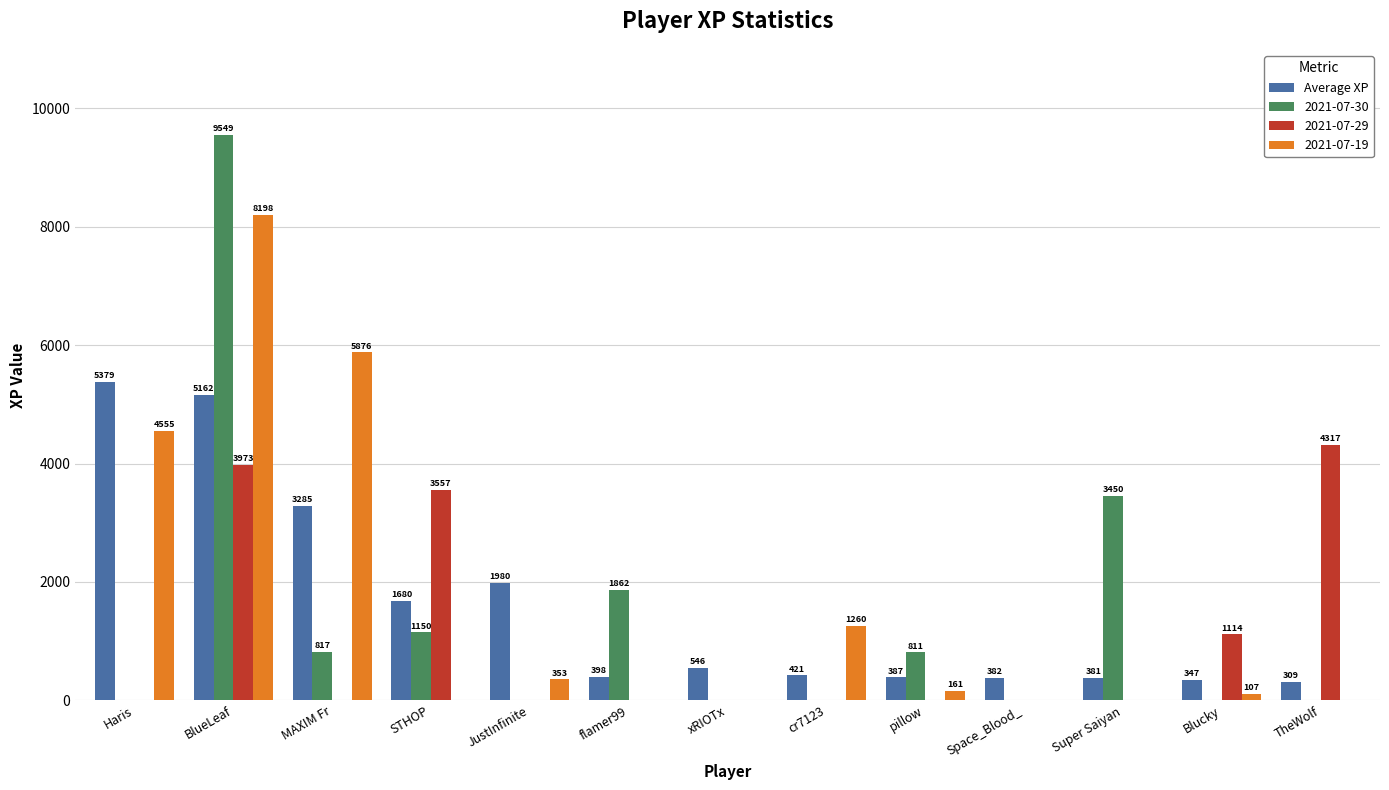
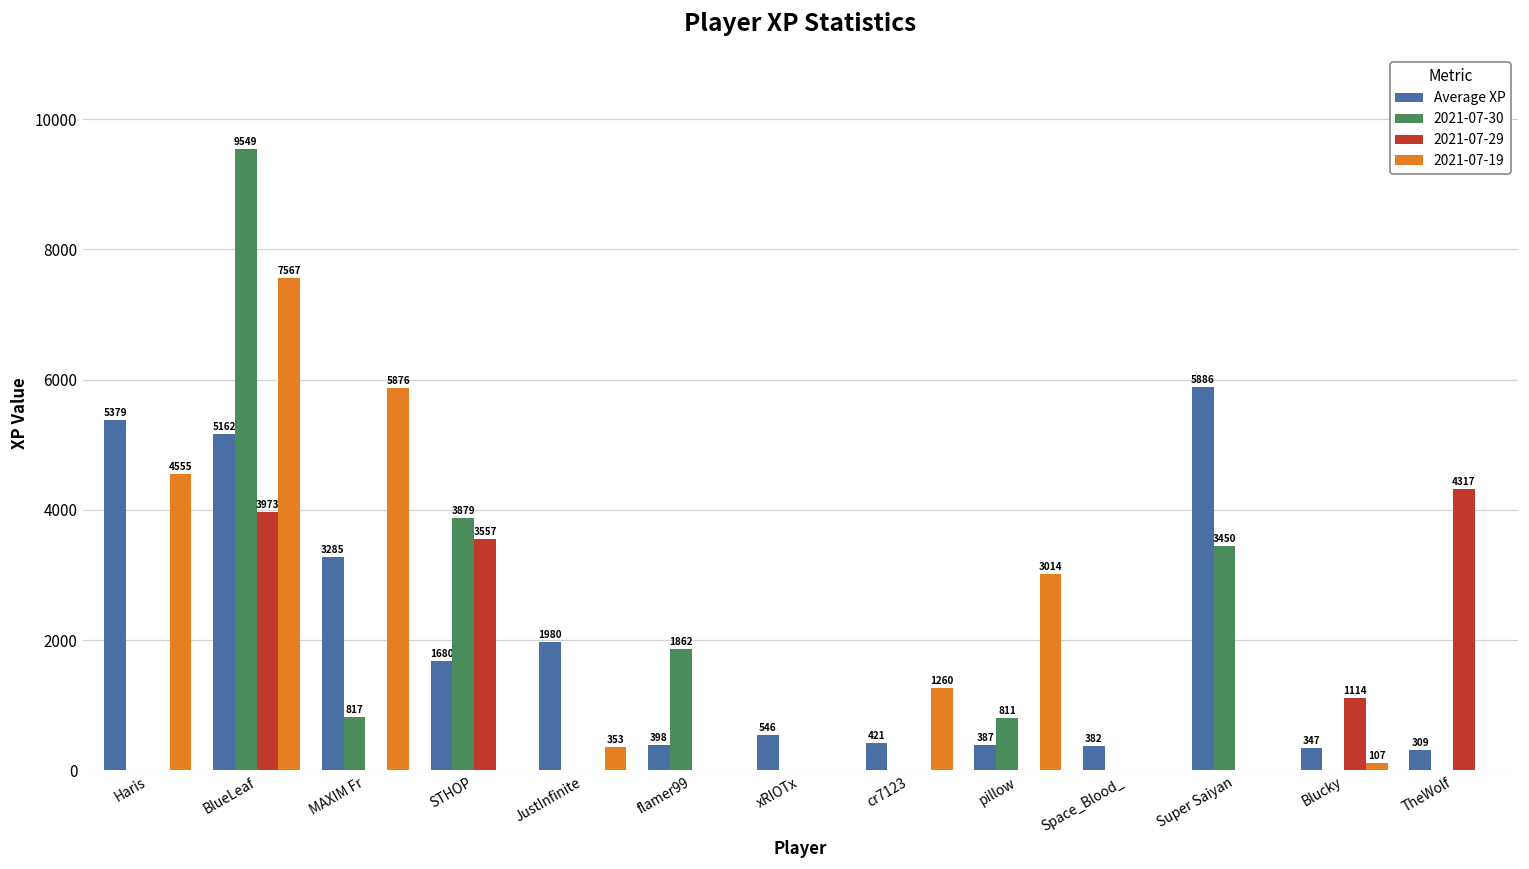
  {
    "Average XP": {
      "Haris": 5379,
      "BlueLeaf": 5162,
      "MAXIM Fr": 3285,
      "STHOP": 1680,
      "JustInfinite": 1980,
      "flamer99": 398,
      "xRIOTx": 546,
      "cr7123": 421,
      "pillow": 387,
      "Space_Blood_": 382,
-     "Super Saiyan": 381,
+     "Super Saiyan": 5886,
      "Blucky": 347,
      "TheWolf": 309
    },
    "2021-07-30": {
      "BlueLeaf": 9549,
      "MAXIM Fr": 817,
-     "STHOP": 1150,
+     "STHOP": 3879,
      "flamer99": 1862,
      "pillow": 811,
      "Super Saiyan": 3450
    },
    "2021-07-29": {
      "BlueLeaf": 3973,
      "STHOP": 3557,
      "Blucky": 1114,
      "TheWolf": 4317
    },
    "2021-07-19": {
      "Haris": 4555,
-     "BlueLeaf": 8198,
+     "BlueLeaf": 7567,
      "MAXIM Fr": 5876,
      "JustInfinite": 353,
      "cr7123": 1260,
-     "pillow": 161,
+     "pillow": 3014,
      "Blucky": 107
    }
  }
